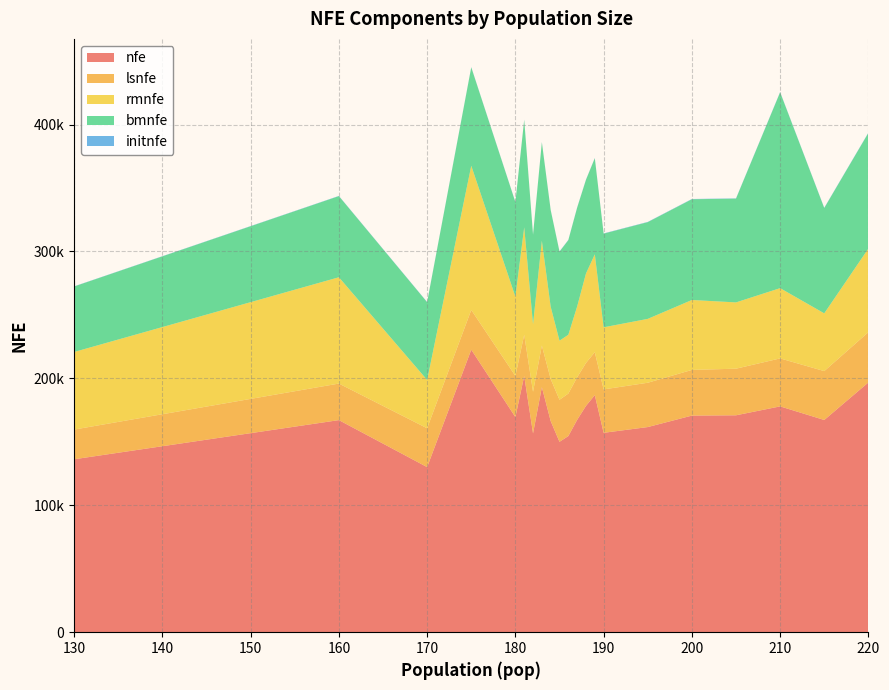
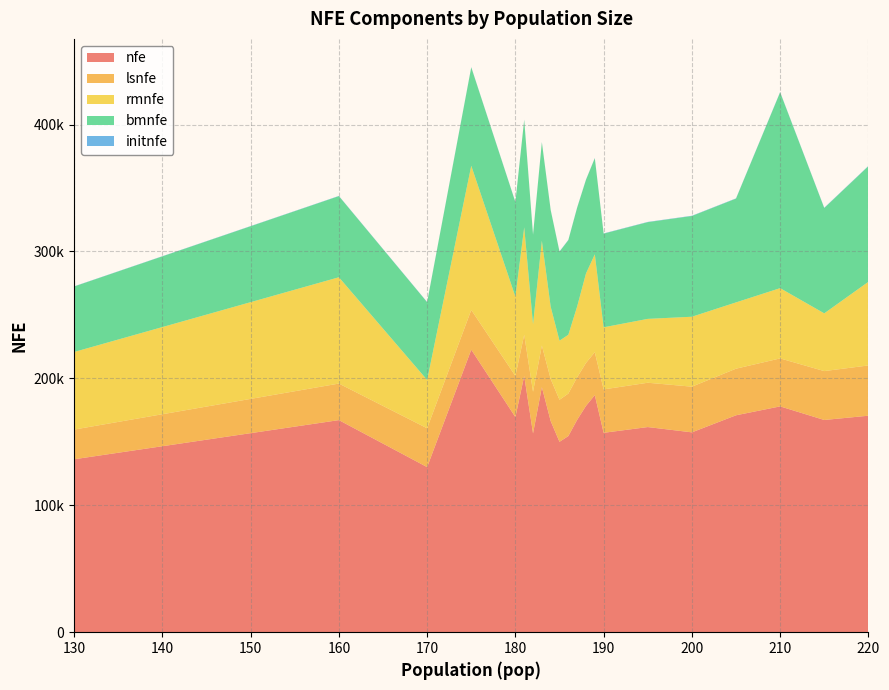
  {
    "nfe": {
      "130": 136000,
      "160": 167000,
      "170": 130000,
      "180": 170000,
      "190": 157000,
-     "200": 171000,
+     "200": 157000,
      "210": 178000,
-     "220": 197000
+     "220": 171000
    }
  }
